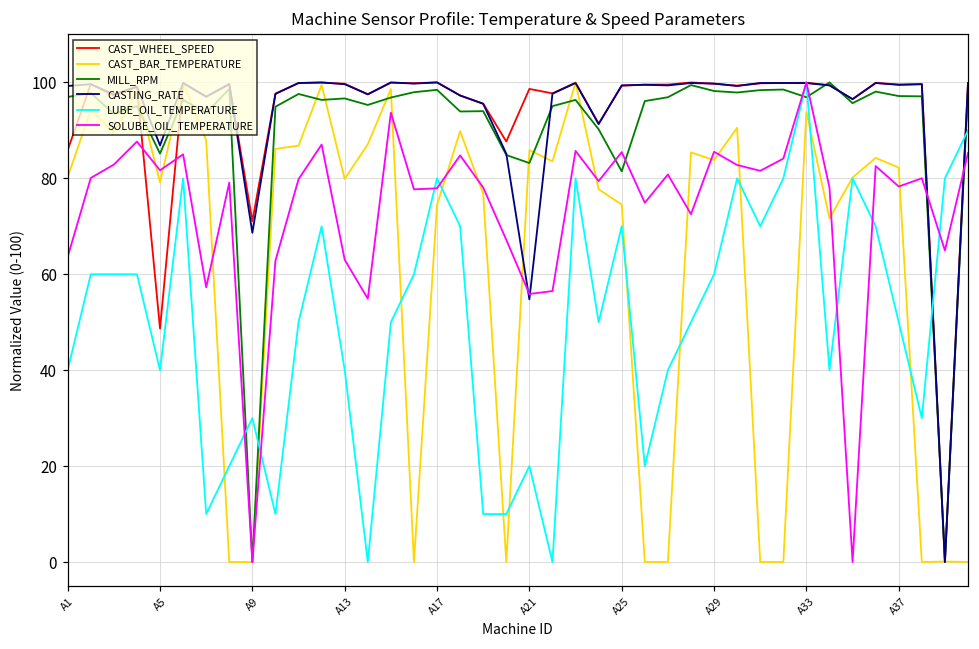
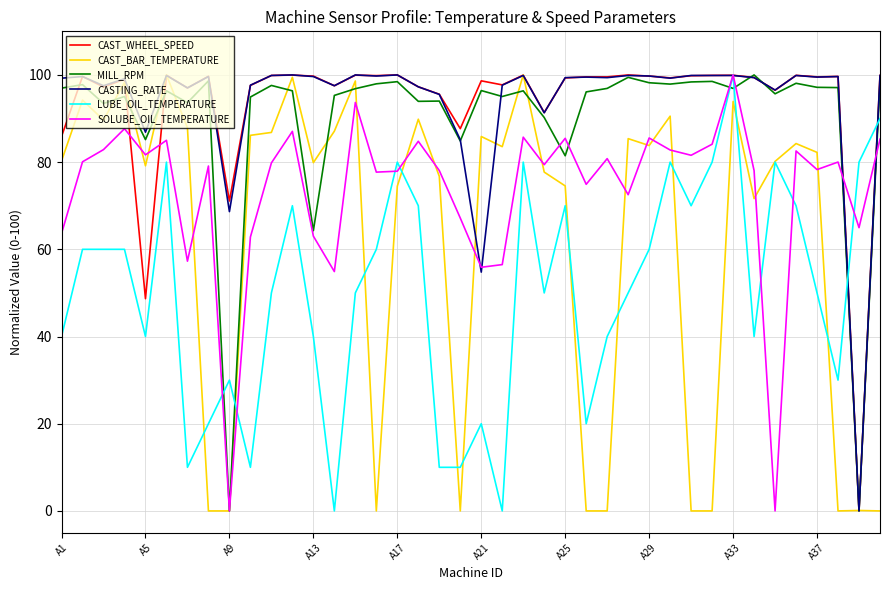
  {
    "CAST_WHEEL_SPEED": {
      "A1": 86,
      "A5": 49,
      "A9": 71,
      "A21": 99
    },
    "CAST_BAR_TEMPERATURE": {
      "A1": 80,
      "A5": 79,
      "A13": 80,
      "A17": 74,
      "A21": 86,
      "A25": 75,
      "A29": 84,
      "A33": 94,
      "A37": 82
    },
    "MILL_RPM": {
      "A1": 97,
      "A5": 85,
-     "A13": 97,
+     "A13": 64,
      "A17": 98,
-     "A21": 83,
+     "A21": 96,
      "A25": 81,
      "A29": 98,
      "A33": 97,
      "A37": 97
    },
    "CASTING_RATE": {
      "A1": 99,
      "A5": 87,
      "A9": 69,
      "A21": 55
    },
    "LUBE_OIL_TEMPERATURE": {
      "A1": 40,
      "A5": 40,
      "A9": 30,
      "A13": 40,
      "A17": 80,
      "A21": 20,
      "A25": 70,
      "A29": 60,
      "A37": 50
    },
    "SOLUBE_OIL_TEMPERATURE": {
      "A1": 64,
      "A5": 82,
      "A13": 63,
      "A17": 78,
      "A21": 56,
      "A25": 85,
      "A29": 86,
      "A37": 78
    }
  }
